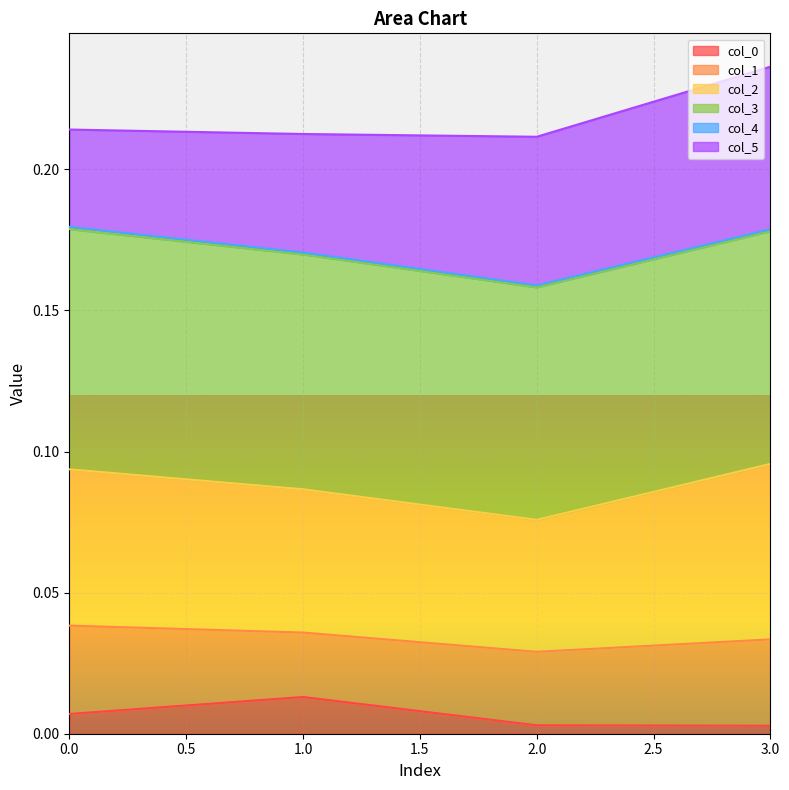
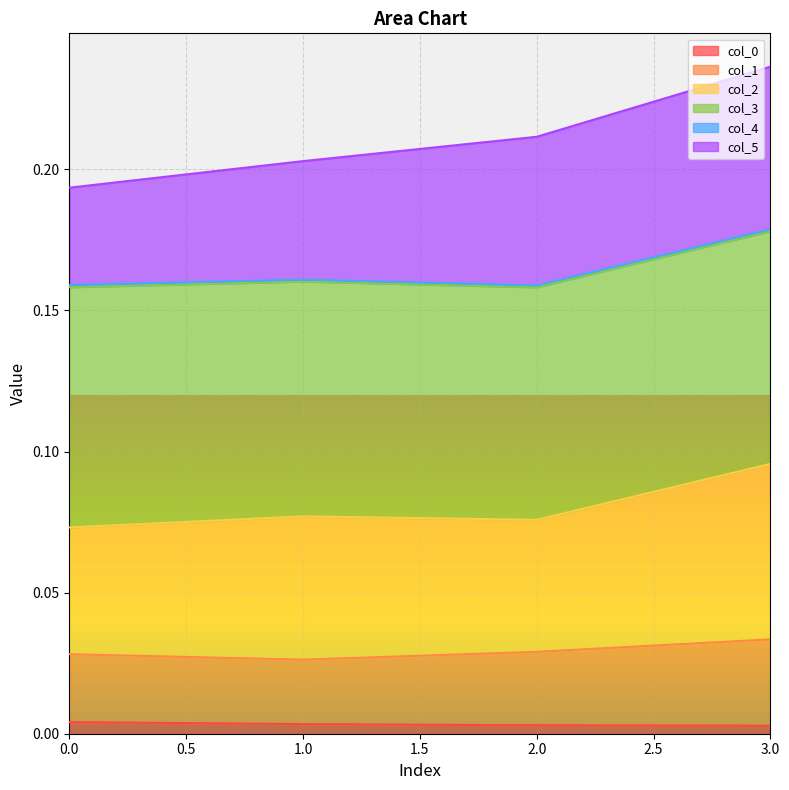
  {
    "col_0": {
-     "0.0": 0.007,
-     "1.0": 0.013,
+     "0.0": 0.004,
+     "1.0": 0.003,
      "2.0": 0.003,
      "3.0": 0.003
    },
    "col_1": {
-     "0.0": 0.031,
+     "0.0": 0.024,
      "1.0": 0.023,
      "2.0": 0.026,
      "3.0": 0.031
    },
    "col_2": {
-     "0.0": 0.055,
+     "0.0": 0.045,
      "1.0": 0.051,
      "2.0": 0.047,
      "3.0": 0.062
    },
    "col_5": {
      "0.0": 0.034,
      "1.0": 0.042,
      "2.0": 0.053,
      "3.0": 0.058
    }
  }
